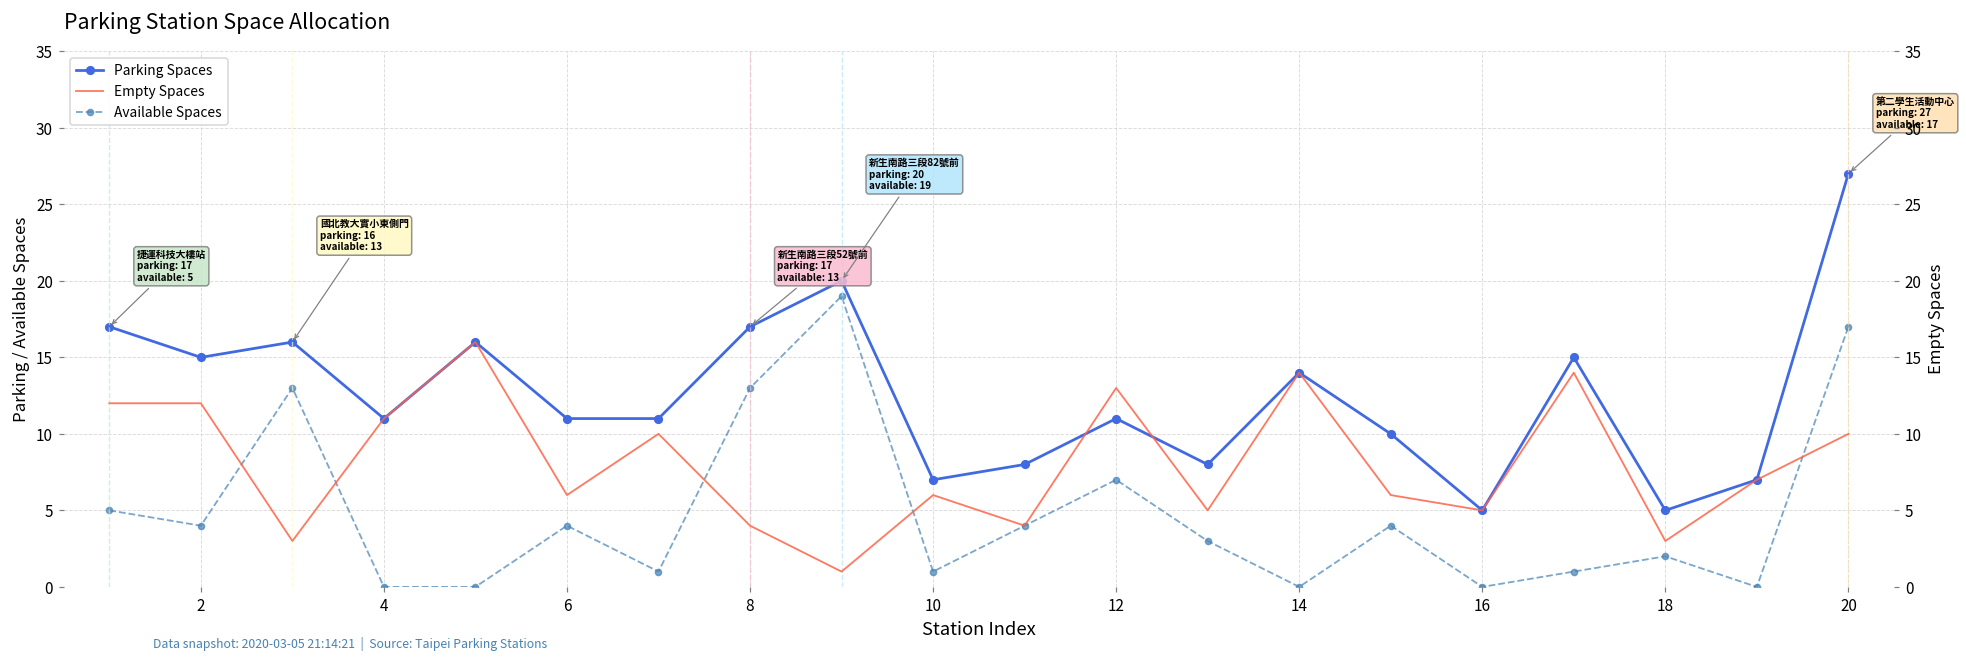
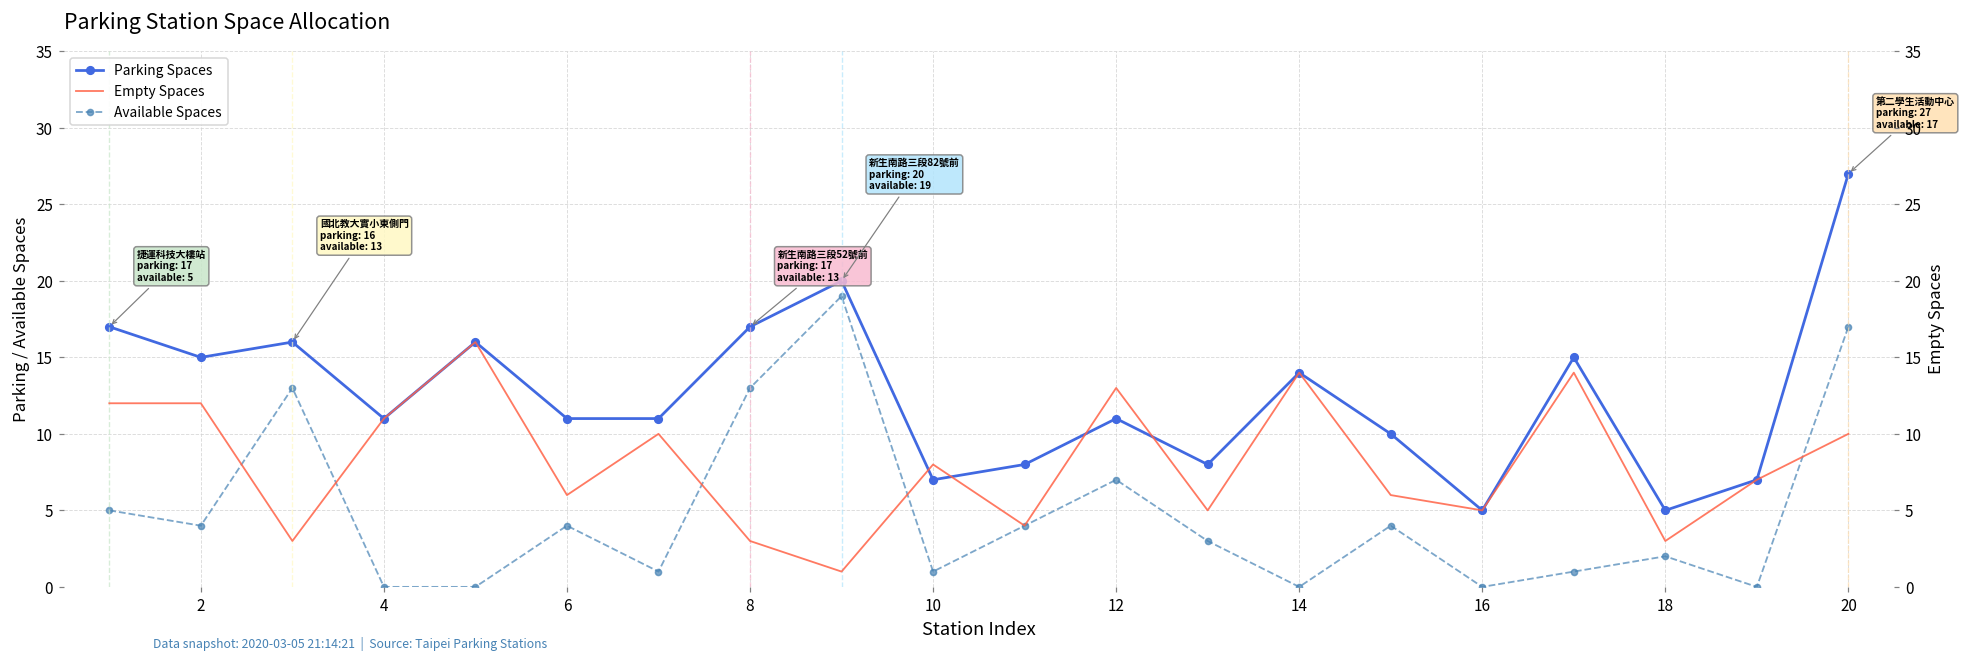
  {
    "Empty Spaces": {
      "2": 12,
      "4": 11,
      "6": 6,
-     "8": 4,
-     "10": 6,
+     "8": 3,
+     "10": 8,
      "12": 13,
      "14": 14,
      "16": 5,
      "18": 3,
      "20": 10
    }
  }
